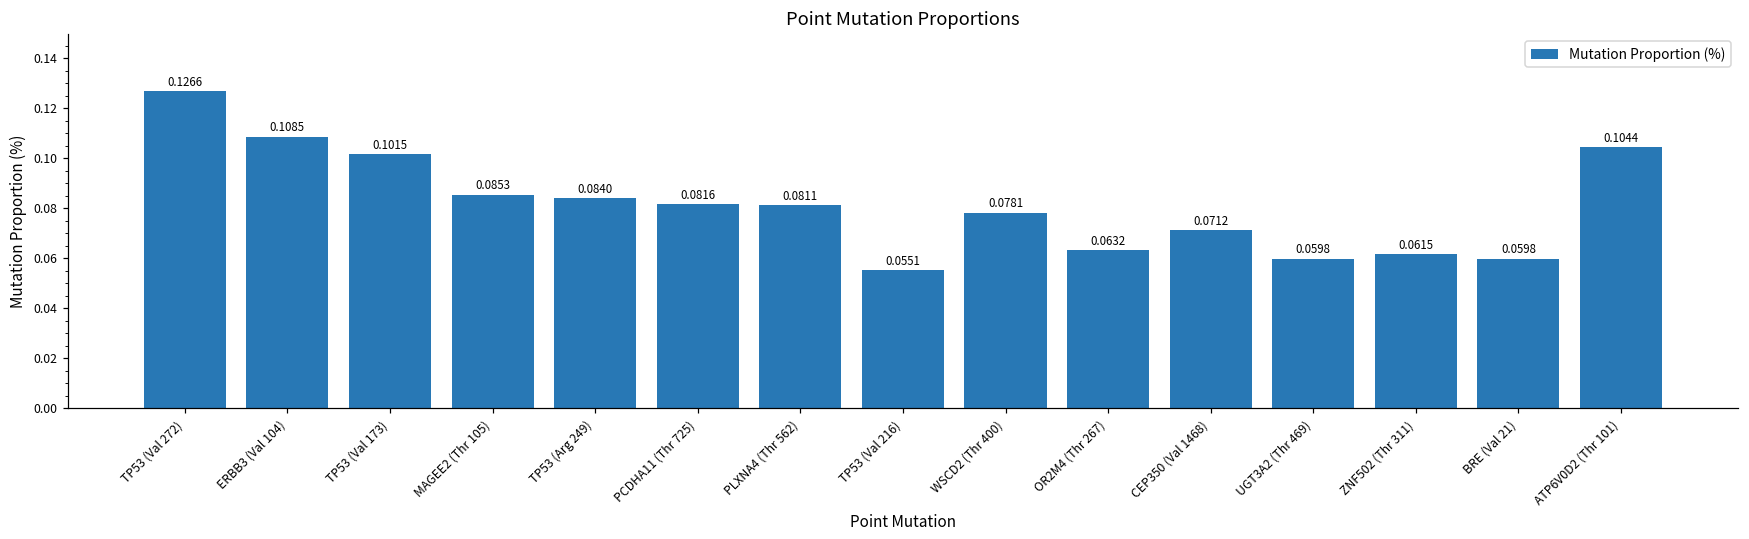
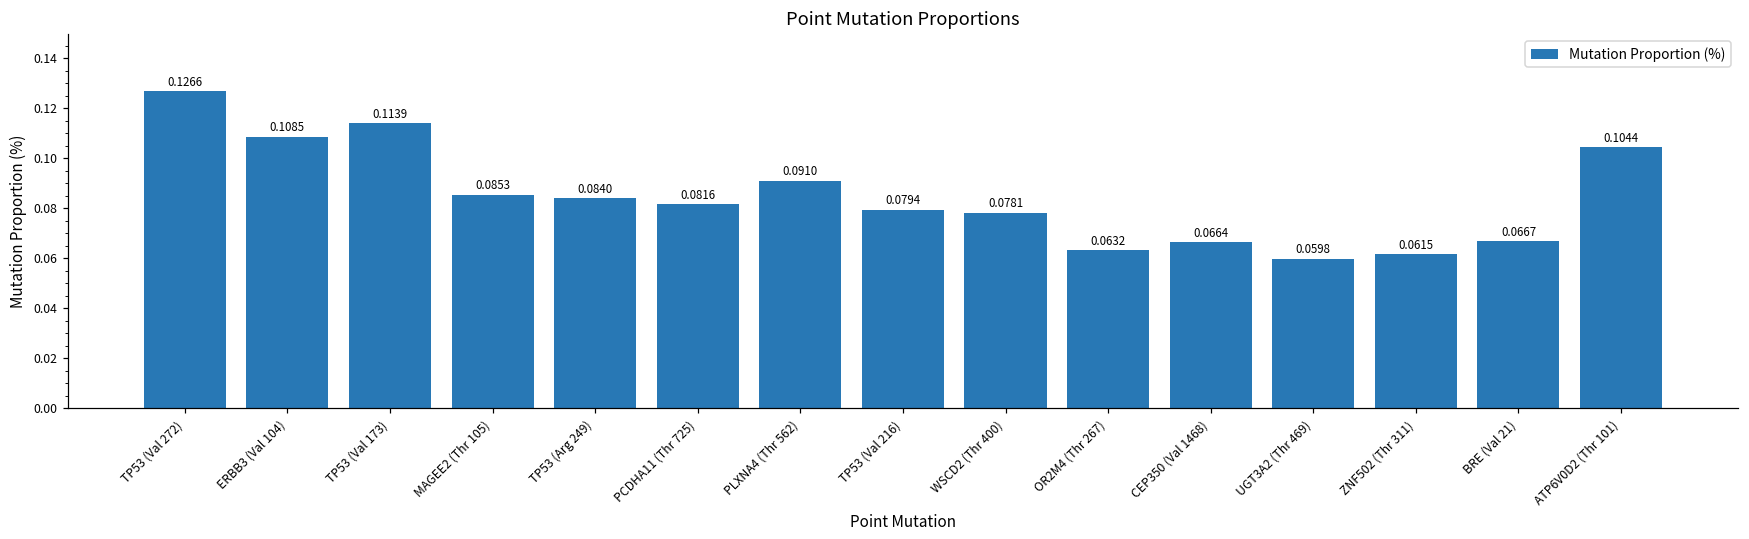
  {
    "TP53 (Val 272)": 0.1266,
    "ERBB3 (Val 104)": 0.1085,
-   "TP53 (Val 173)": 0.1015,
+   "TP53 (Val 173)": 0.1139,
    "MAGEE2 (Thr 105)": 0.0853,
    "TP53 (Arg 249)": 0.0840,
    "PCDHA11 (Thr 725)": 0.0816,
-   "PLXNA4 (Thr 562)": 0.0811,
-   "TP53 (Val 216)": 0.0551,
+   "PLXNA4 (Thr 562)": 0.0910,
+   "TP53 (Val 216)": 0.0794,
    "WSCD2 (Thr 400)": 0.0781,
    "OR2M4 (Thr 267)": 0.0632,
-   "CEP350 (Val 1468)": 0.0712,
+   "CEP350 (Val 1468)": 0.0664,
    "UGT3A2 (Thr 469)": 0.0598,
    "ZNF502 (Thr 311)": 0.0615,
-   "BRE (Val 21)": 0.0598,
+   "BRE (Val 21)": 0.0667,
    "ATP6V0D2 (Thr 101)": 0.1044
  }
